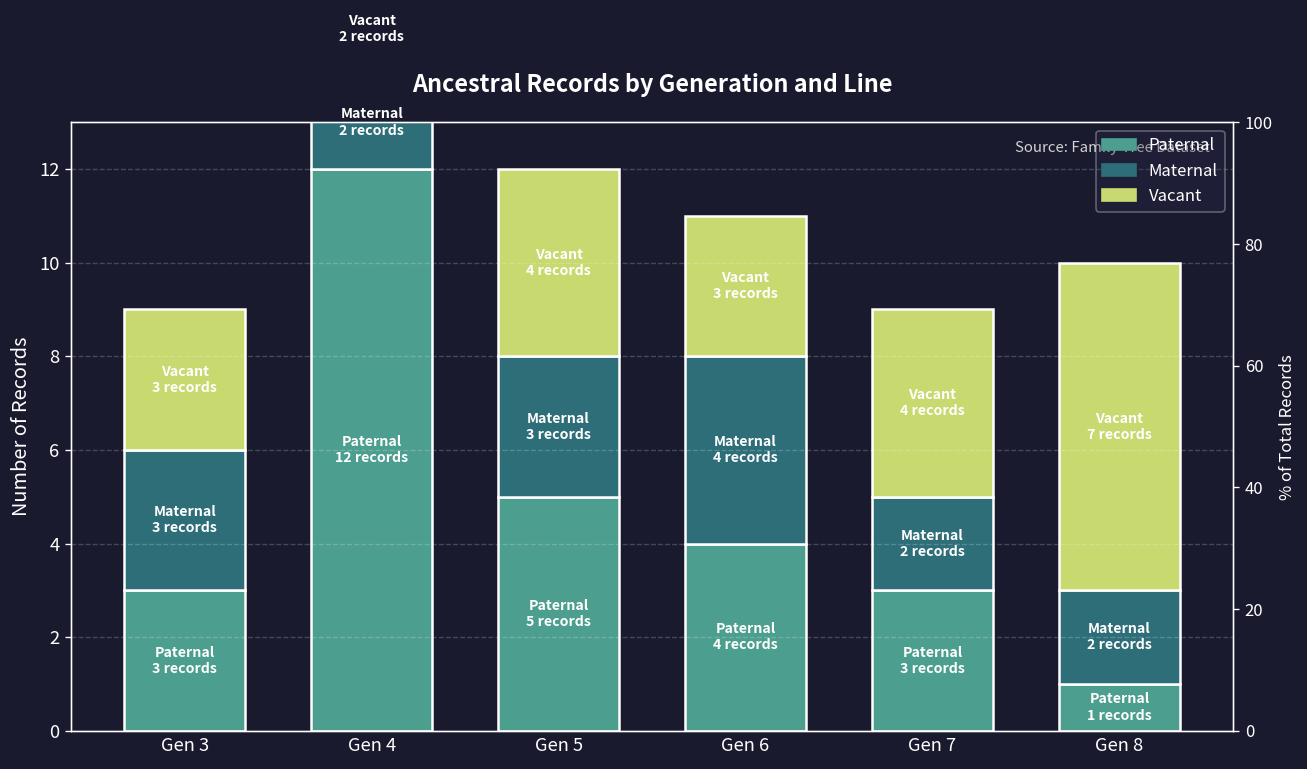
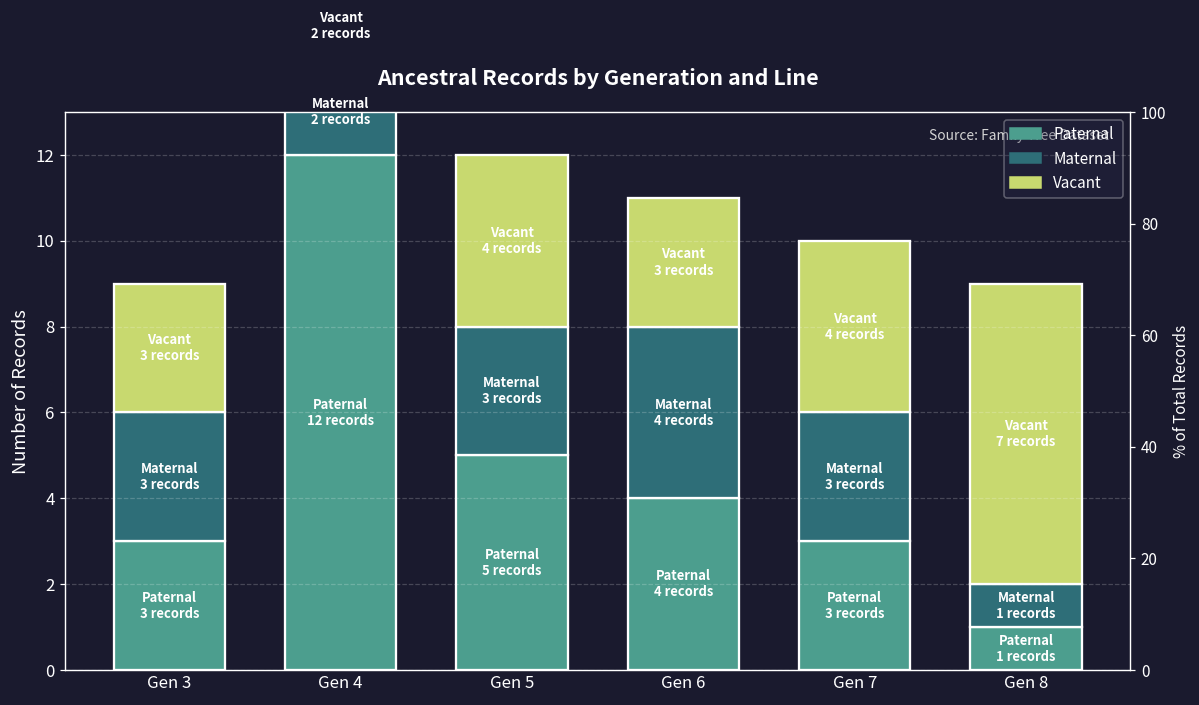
  {
    "Paternal": {
      "Gen 3": 3,
      "Gen 4": 12,
      "Gen 5": 5,
      "Gen 6": 4,
      "Gen 7": 3,
      "Gen 8": 1
    },
    "Maternal": {
      "Gen 3": 3,
      "Gen 5": 3,
      "Gen 6": 4,
-     "Gen 7": 2,
-     "Gen 8": 2
+     "Gen 7": 3,
+     "Gen 8": 1
    },
    "Vacant": {
      "Gen 3": 3,
      "Gen 5": 4,
      "Gen 6": 3,
      "Gen 7": 4,
      "Gen 8": 7
    }
  }
